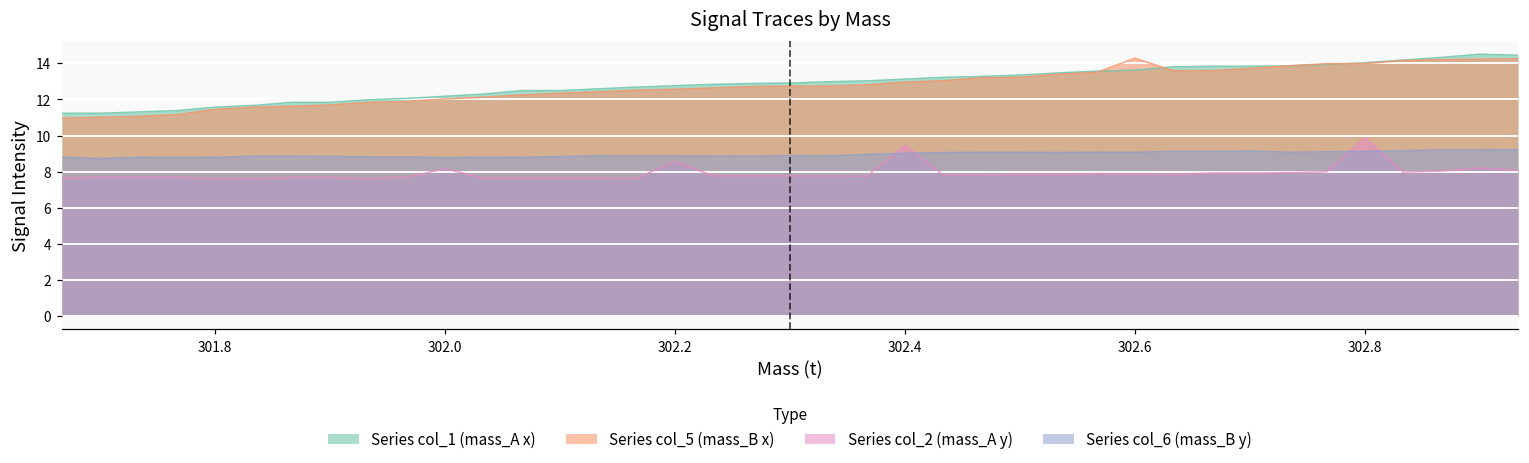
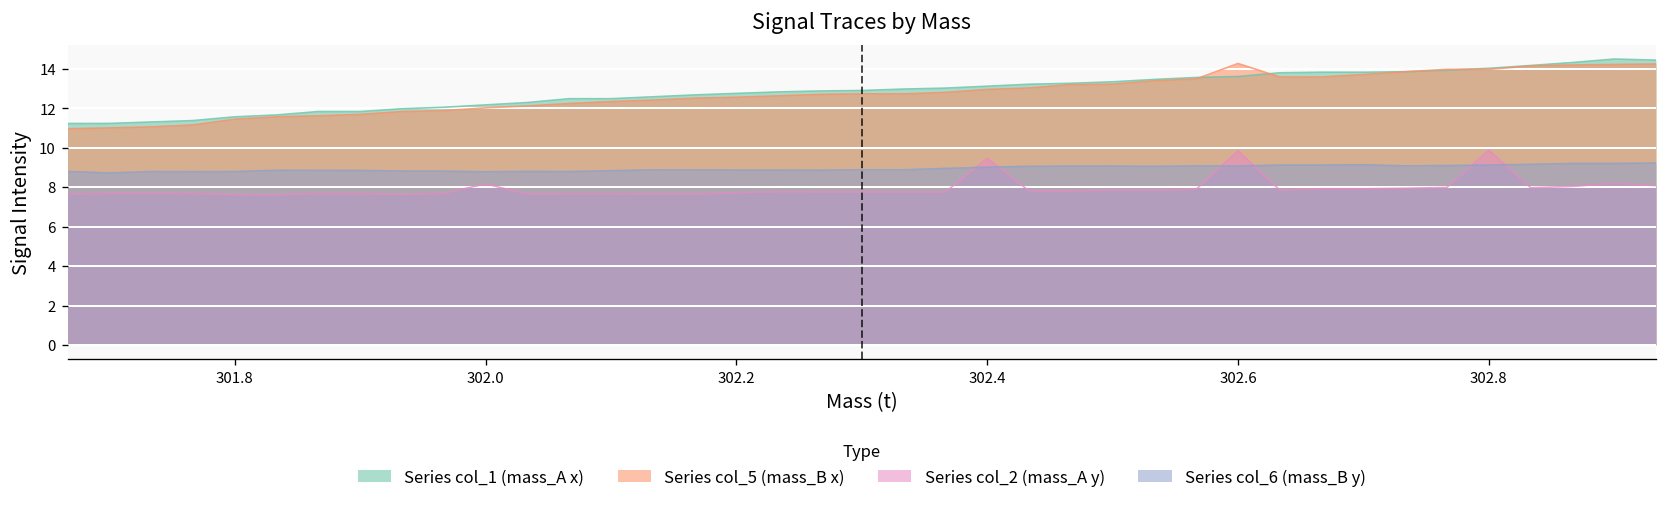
  {
    "Series col_5 (mass_B x)": {
      "302.2": 12.6,
      "302.4": 13.0,
      "302.6": 14.3
    },
    "Series col_2 (mass_A y)": {
      "301.8": 7.6,
      "302.0": 8.2,
-     "302.2": 8.6,
+     "302.2": 7.7,
      "302.4": 9.5,
-     "302.6": 7.9,
+     "302.6": 9.9,
      "302.8": 9.9
    }
  }
